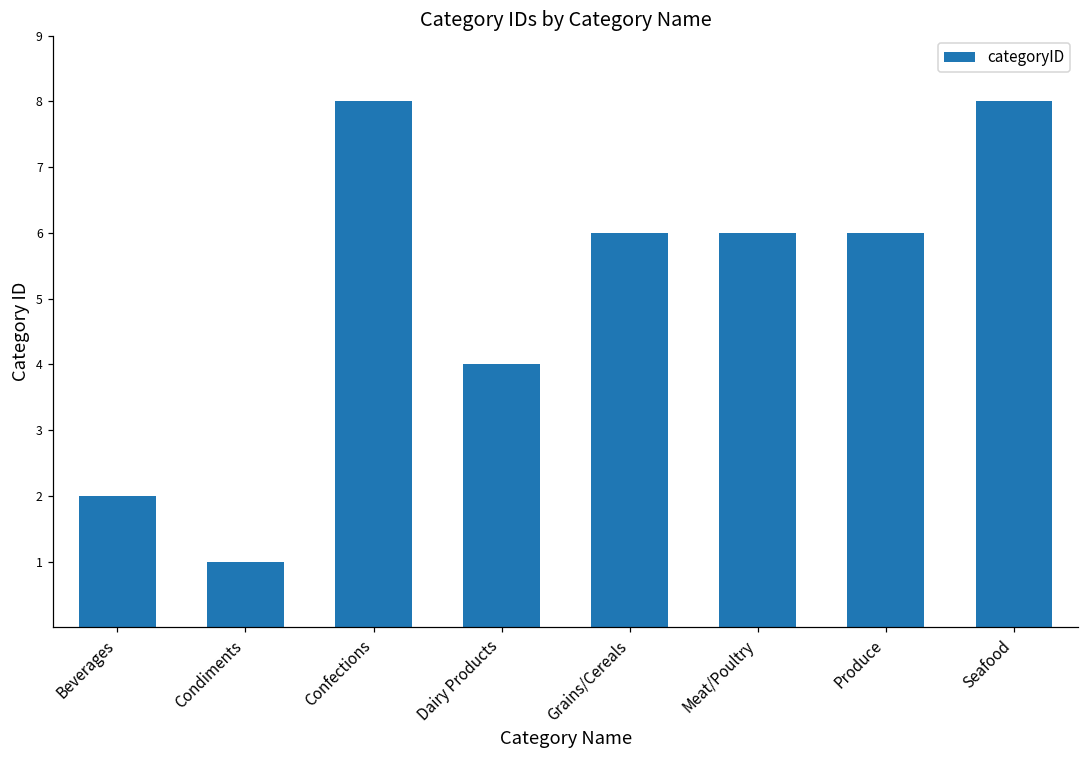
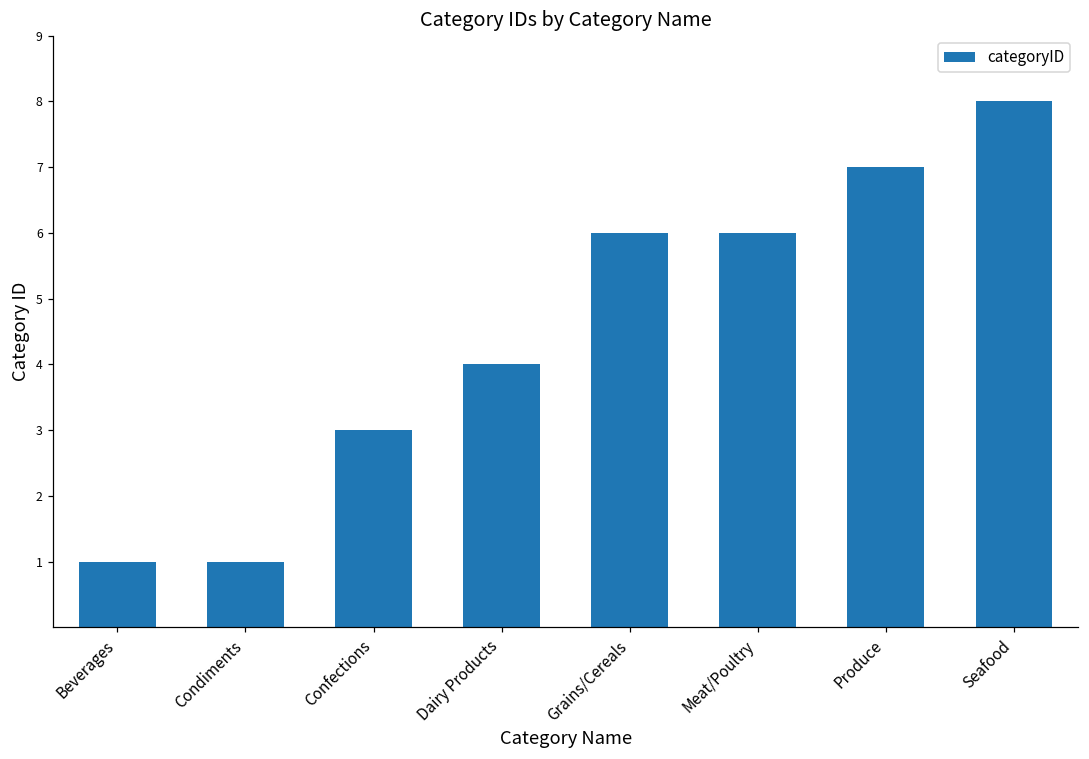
  {
-   "Beverages": 2,
+   "Beverages": 1,
    "Condiments": 1,
-   "Confections": 8,
+   "Confections": 3,
    "Dairy Products": 4,
    "Grains/Cereals": 6,
    "Meat/Poultry": 6,
-   "Produce": 6,
+   "Produce": 7,
    "Seafood": 8
  }
